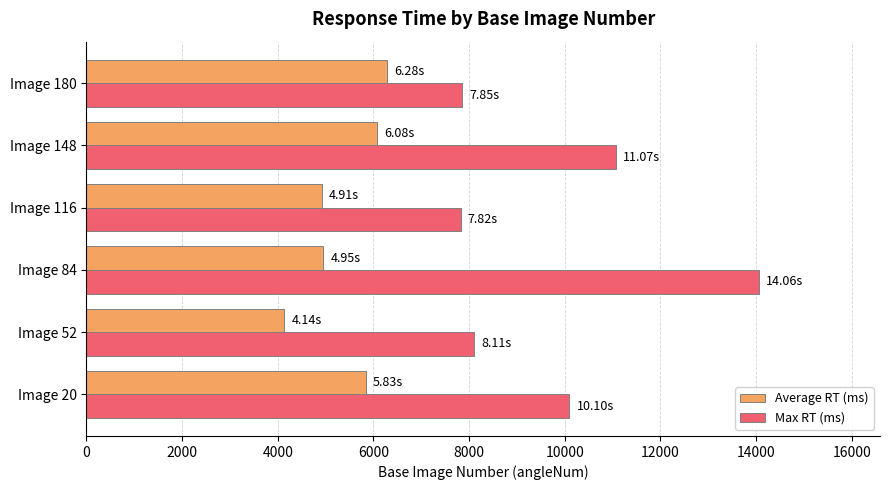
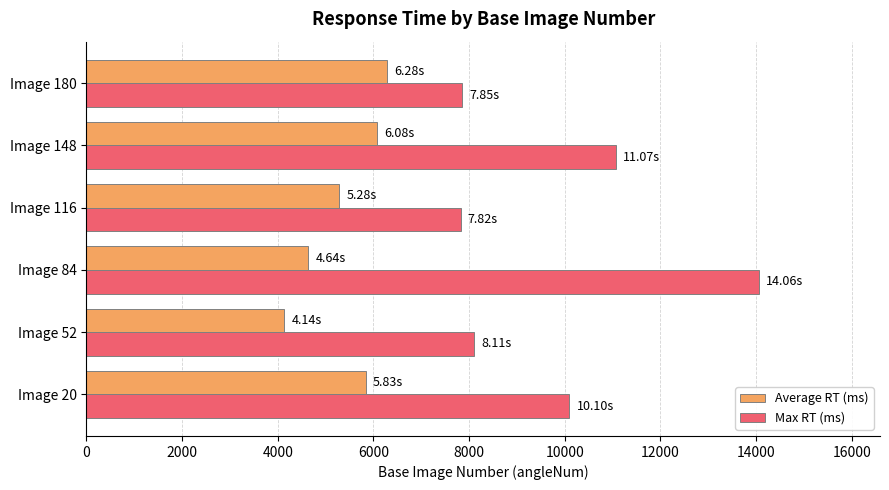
  {
    "Average RT (ms)": {
-     "Image 116": "4.91s",
-     "Image 84": "4.95s"
+     "Image 116": "5.28s",
+     "Image 84": "4.64s"
    }
  }
